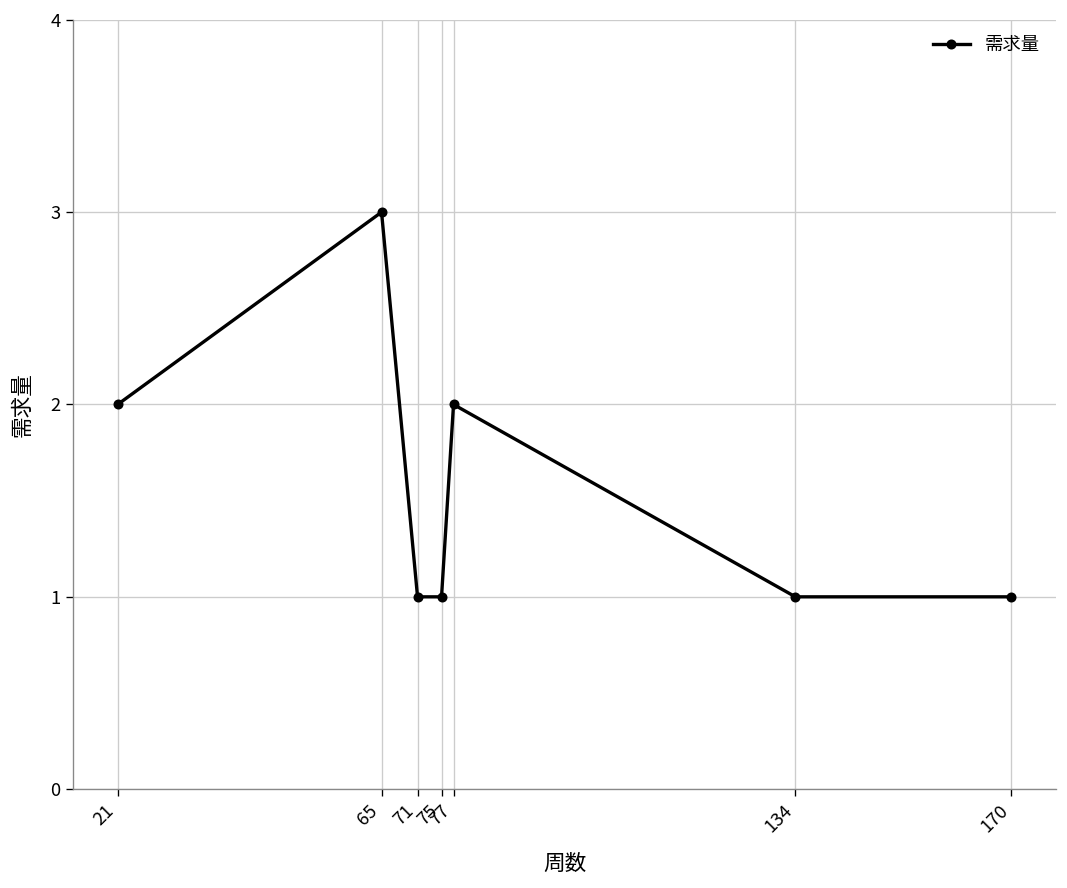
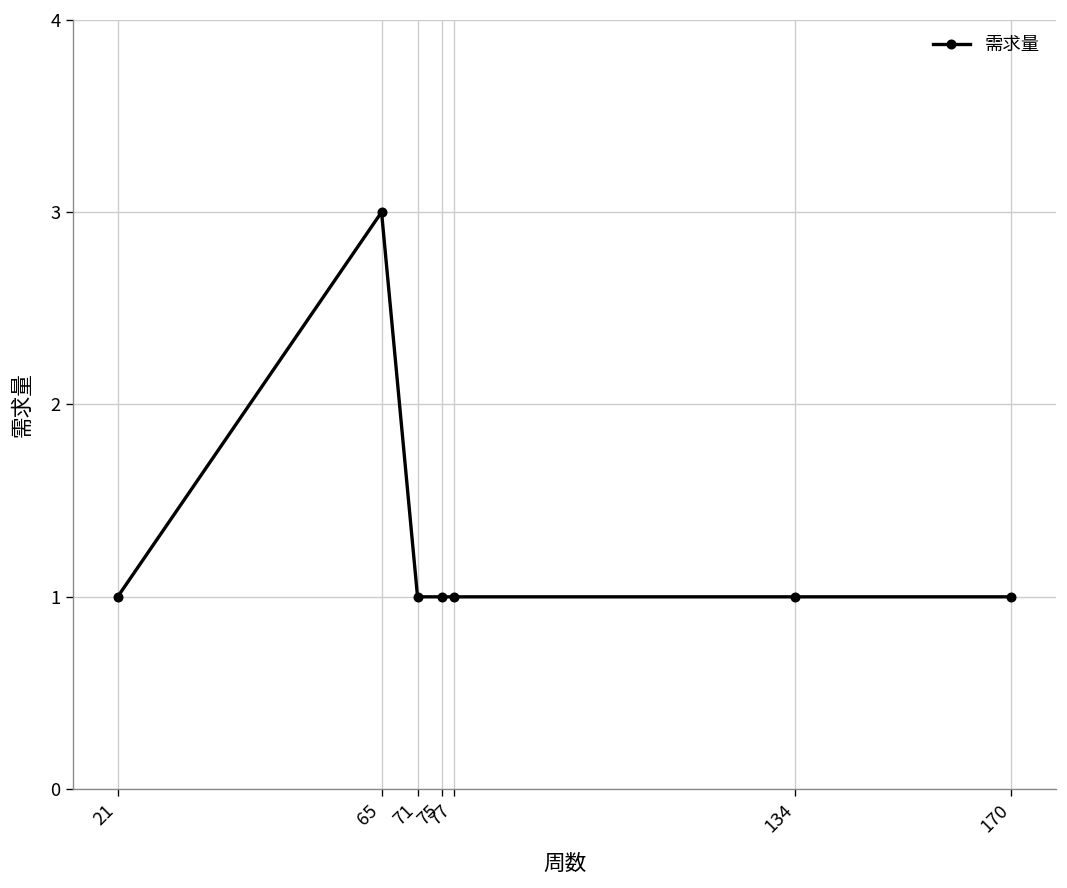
  {
-   "21": 2,
+   "21": 1,
    "65": 3,
    "71": 1,
    "75": 1,
-   "77": 2,
+   "77": 1,
    "134": 1,
    "170": 1
  }
